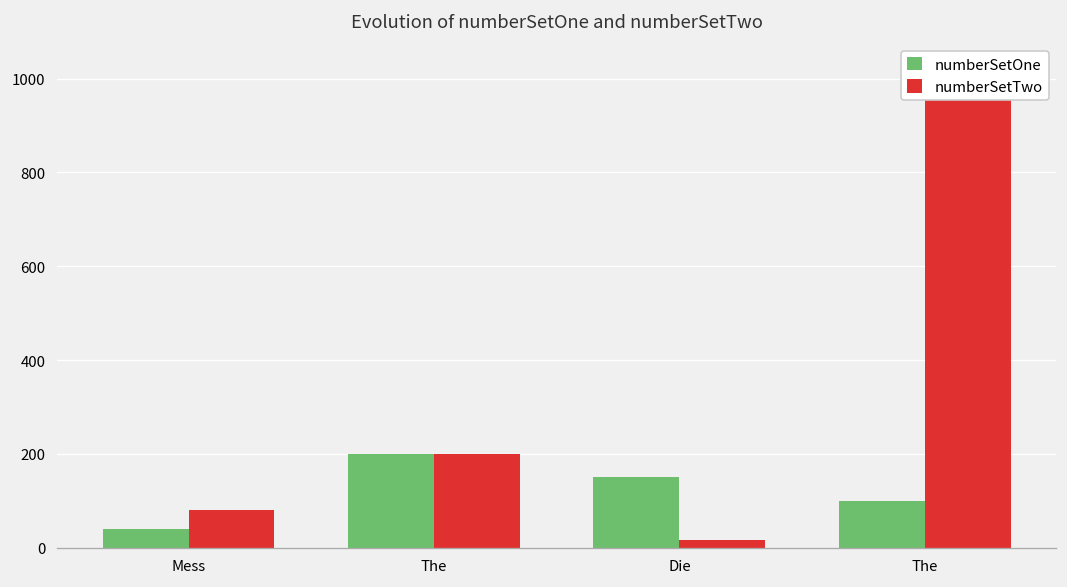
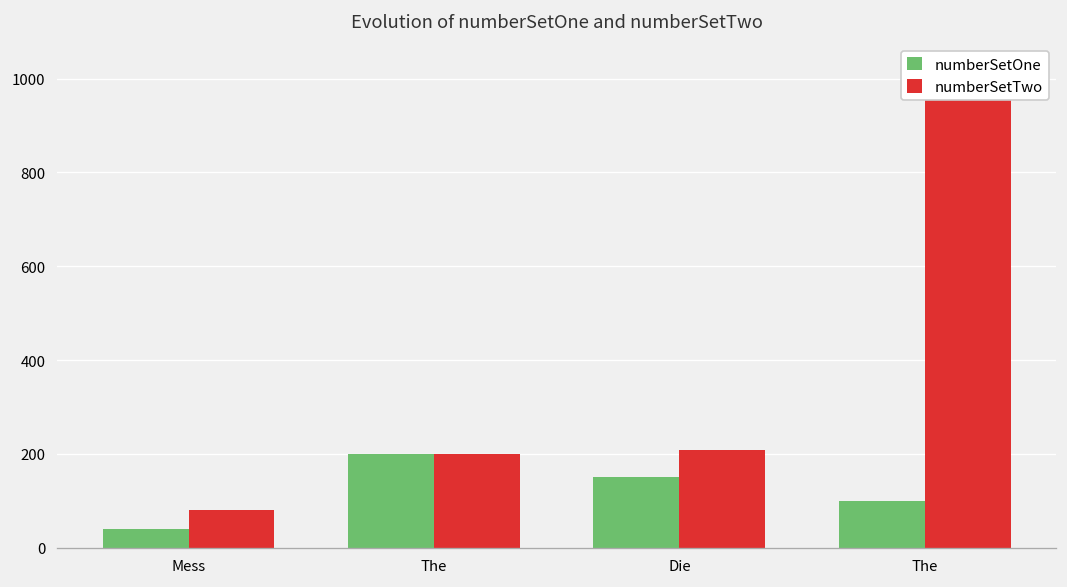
  {
    "numberSetOne": {
      "Mess": 40,
      "Die": 150
    },
    "numberSetTwo": {
      "Mess": 80,
-     "Die": 20
+     "Die": 210
    }
  }
